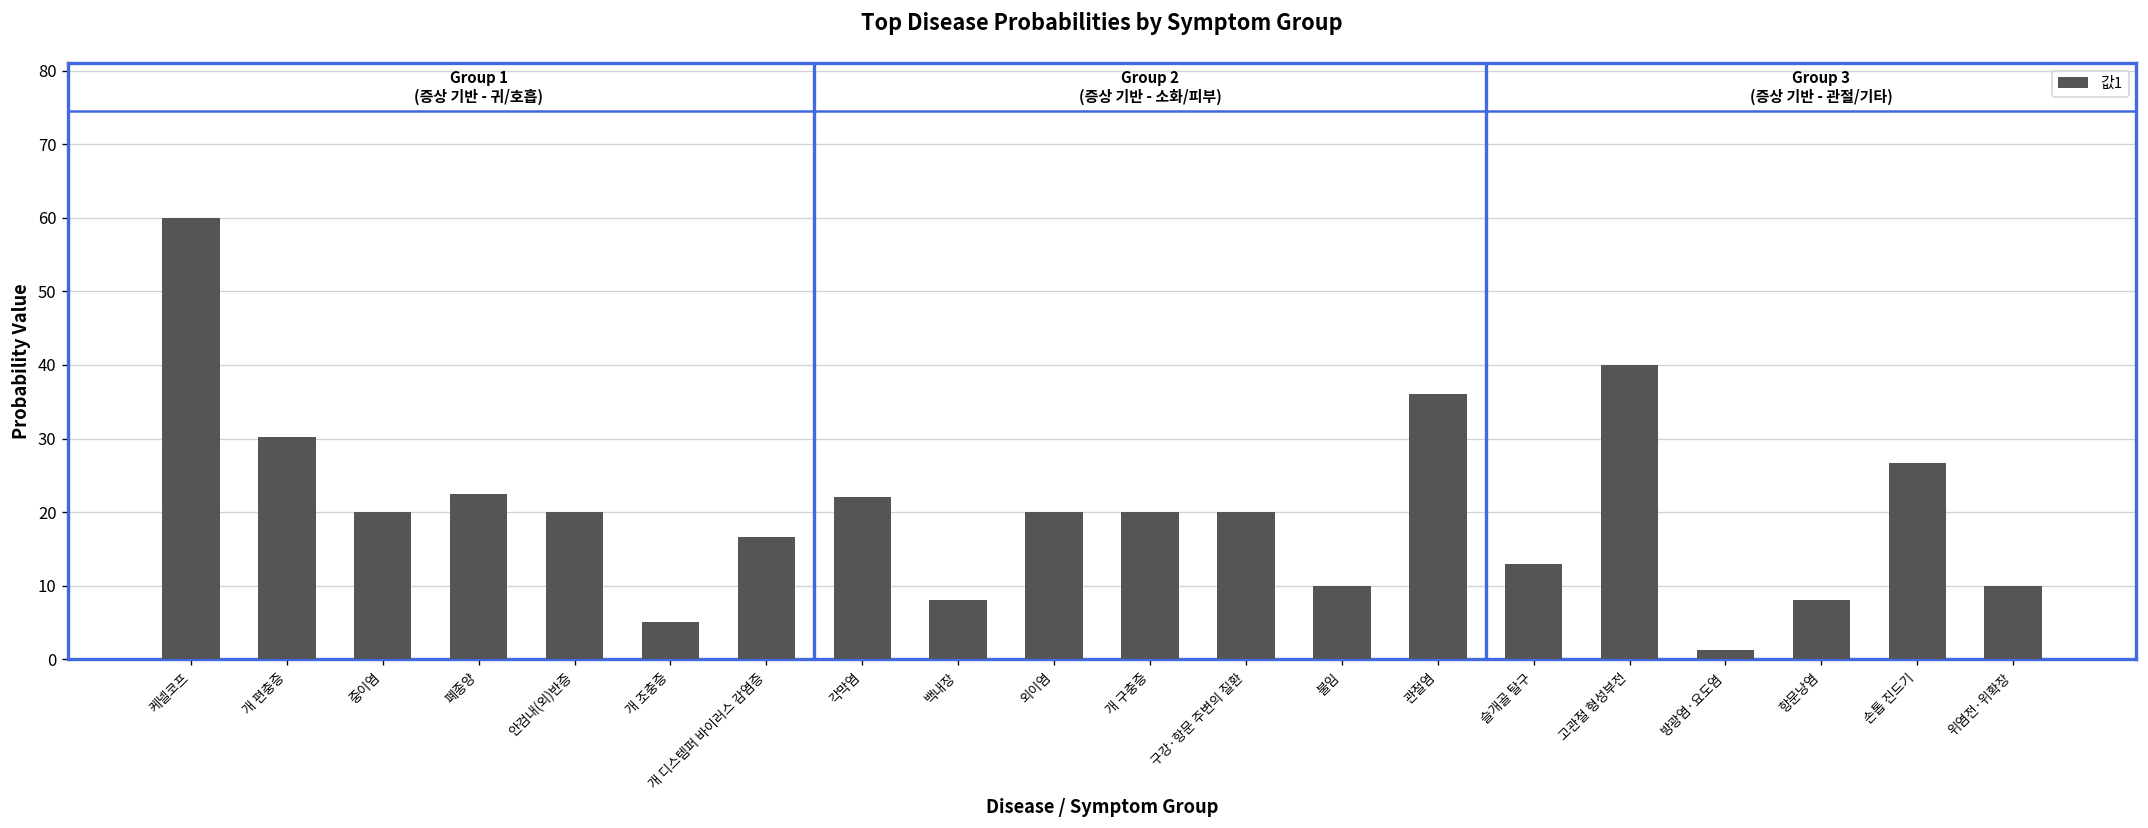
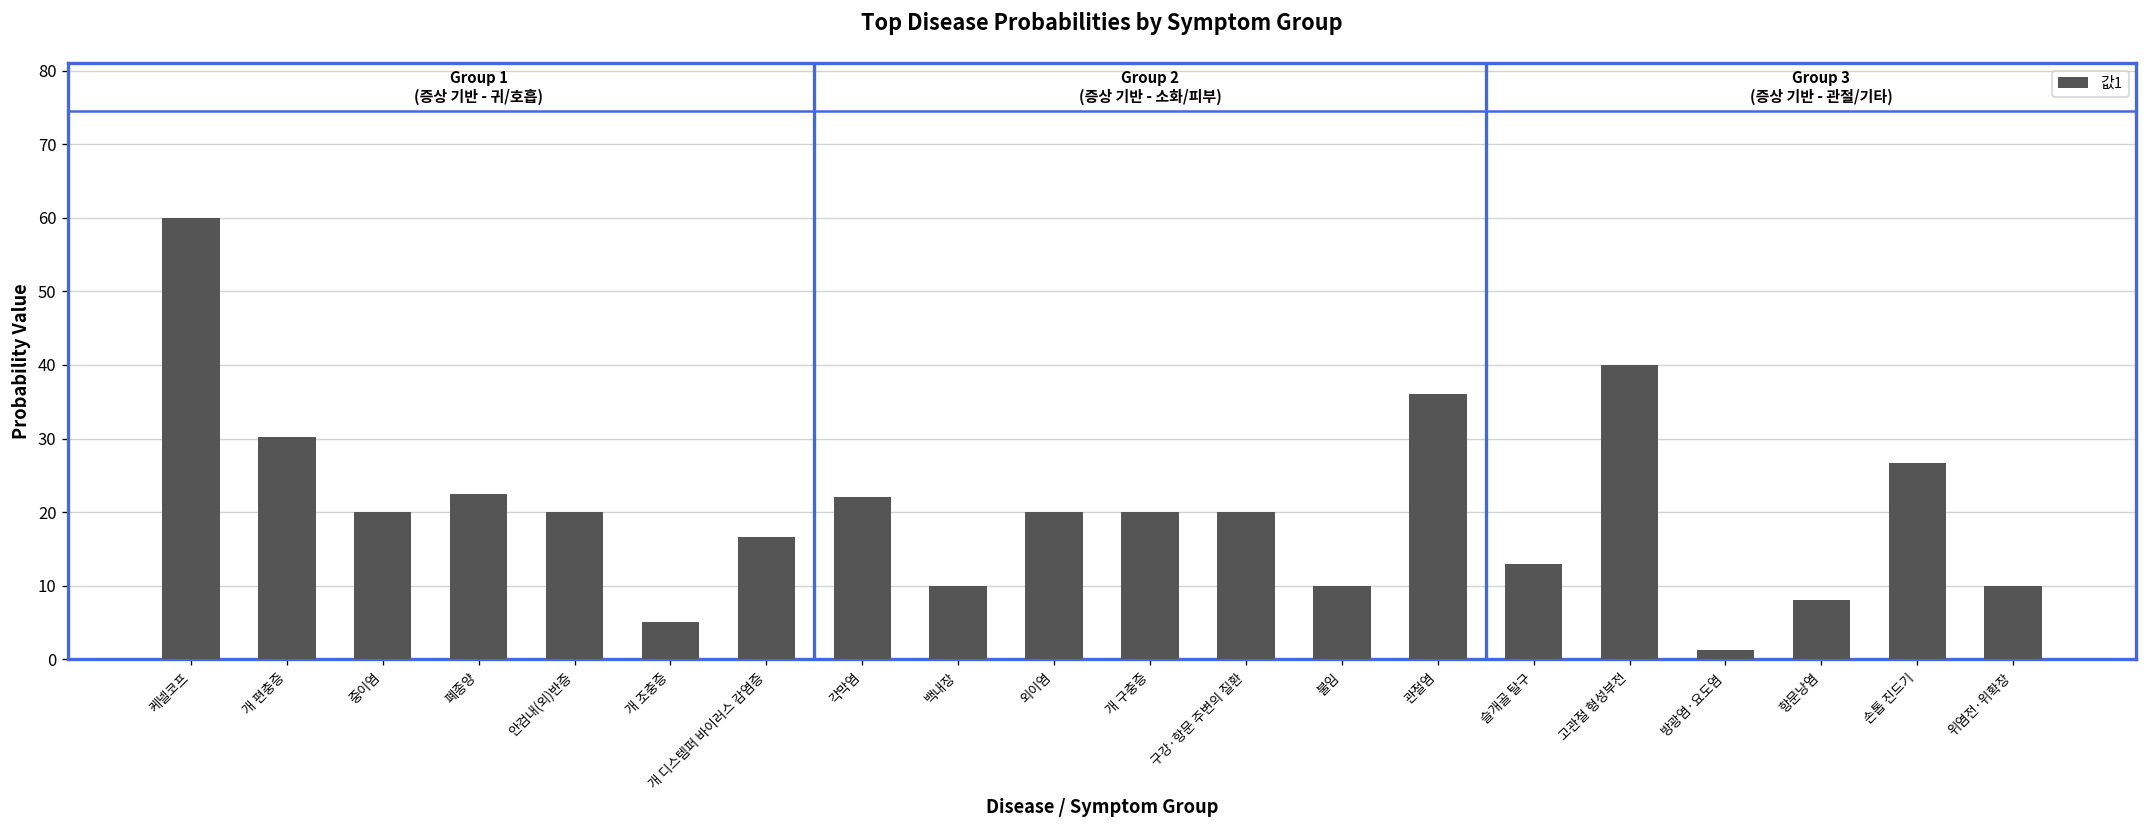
  {
    "케넬코프": 60,
    "개 편충증": 30,
    "중이염": 20,
    "폐종양": 23,
    "안검내(외)반증": 20,
    "개 조충증": 5,
    "개 디스템퍼 바이러스 감염증": 17,
    "각막염": 22,
-   "백내장": 8,
+   "백내장": 10,
    "외이염": 20,
    "개 구충증": 20,
    "구강·항문 주변의 질환": 20,
    "불임": 10,
    "관절염": 36,
    "슬개골 탈구": 13,
    "고관절 형성부전": 40,
    "방광염·요도염": 1,
    "항문낭염": 8,
    "손톱 진드기": 27,
    "위염전·위확장": 10
  }
